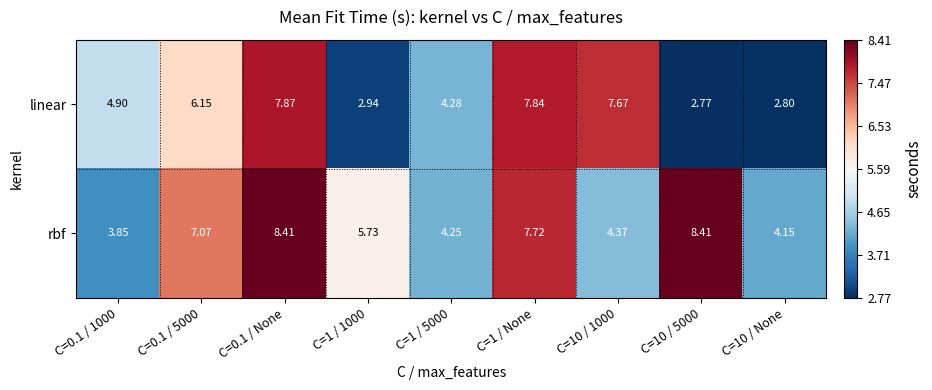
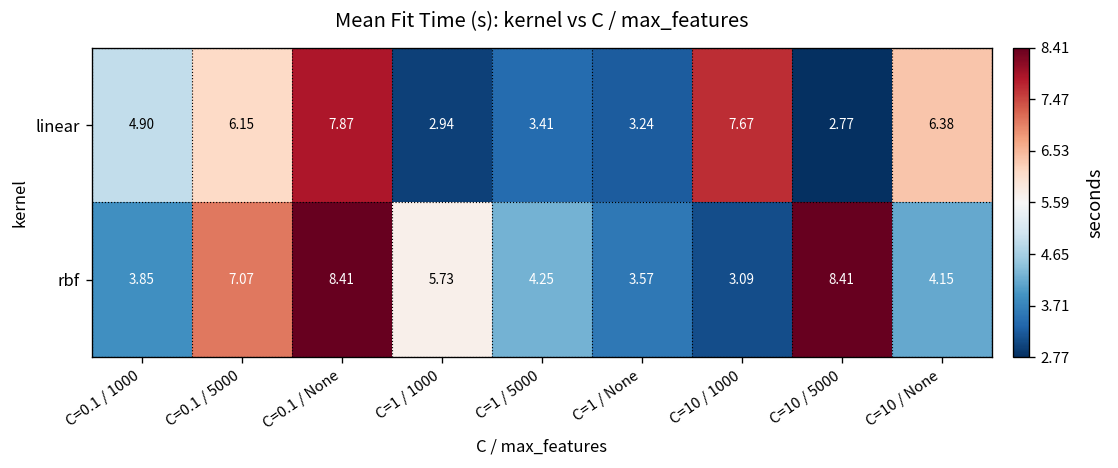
  {
    "linear": {
      "C=0.1 / 1000": 4.90,
      "C=0.1 / 5000": 6.15,
      "C=0.1 / None": 7.87,
      "C=1 / 1000": 2.94,
-     "C=1 / 5000": 4.28,
-     "C=1 / None": 7.84,
+     "C=1 / 5000": 3.41,
+     "C=1 / None": 3.24,
      "C=10 / 1000": 7.67,
      "C=10 / 5000": 2.77,
-     "C=10 / None": 2.80
+     "C=10 / None": 6.38
    },
    "rbf": {
      "C=0.1 / 1000": 3.85,
      "C=0.1 / 5000": 7.07,
      "C=0.1 / None": 8.41,
      "C=1 / 1000": 5.73,
      "C=1 / 5000": 4.25,
-     "C=1 / None": 7.72,
-     "C=10 / 1000": 4.37,
+     "C=1 / None": 3.57,
+     "C=10 / 1000": 3.09,
      "C=10 / 5000": 8.41,
      "C=10 / None": 4.15
    }
  }
